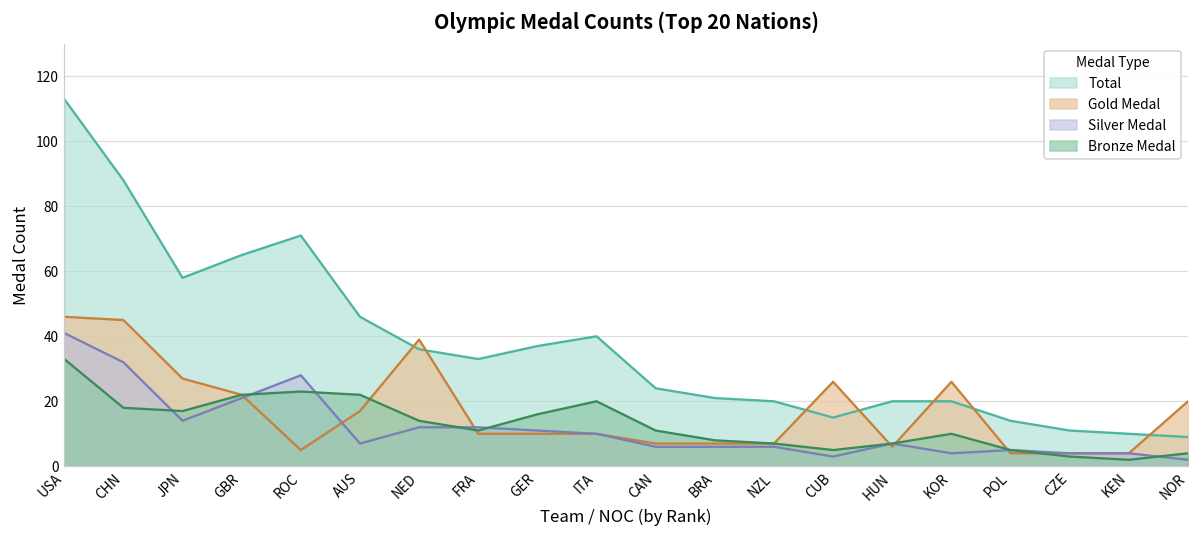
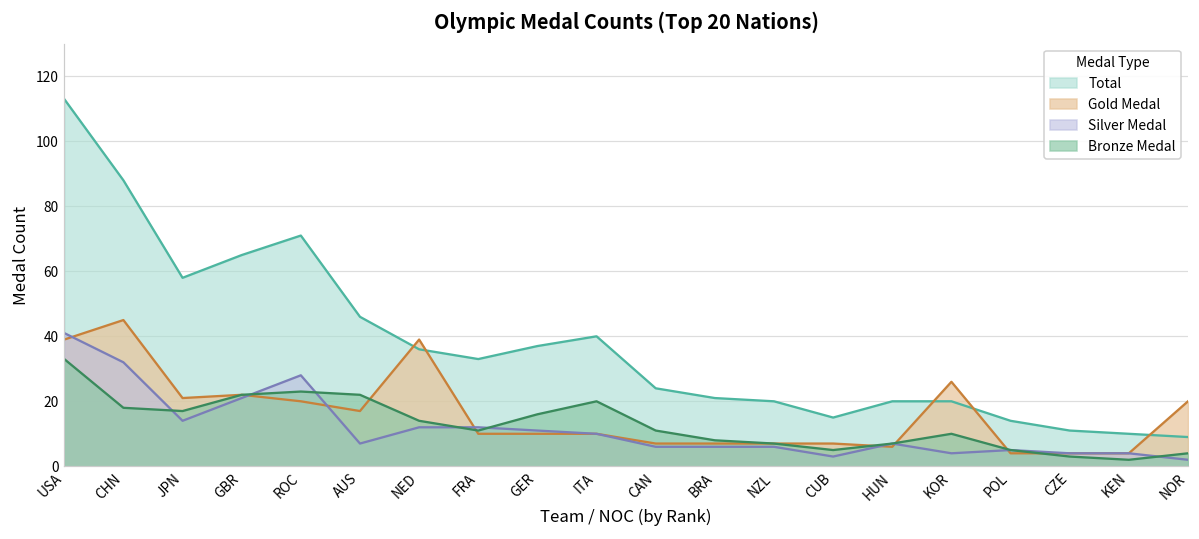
  {
    "Gold Medal": {
-     "USA": 46,
+     "USA": 39,
      "CHN": 45,
-     "JPN": 27,
-     "ROC": 5,
+     "JPN": 21,
+     "ROC": 20,
      "AUS": 17,
      "NED": 39,
      "FRA": 10,
      "GER": 10,
      "CAN": 7,
      "BRA": 7,
-     "CUB": 26,
+     "CUB": 7,
      "HUN": 6,
      "KOR": 26,
      "POL": 4,
      "NOR": 20
    }
  }
